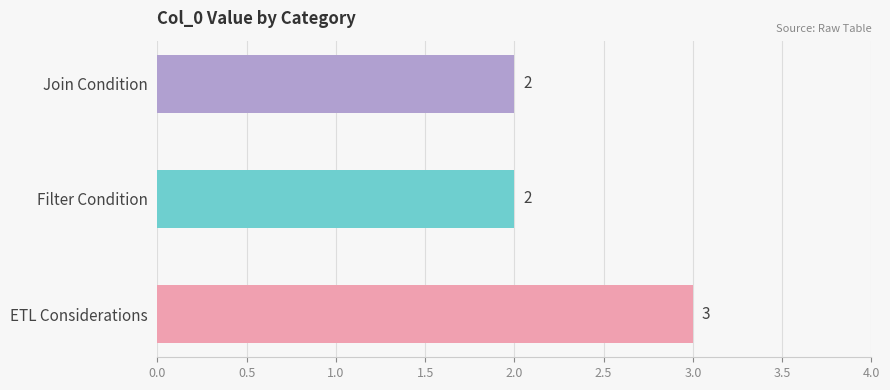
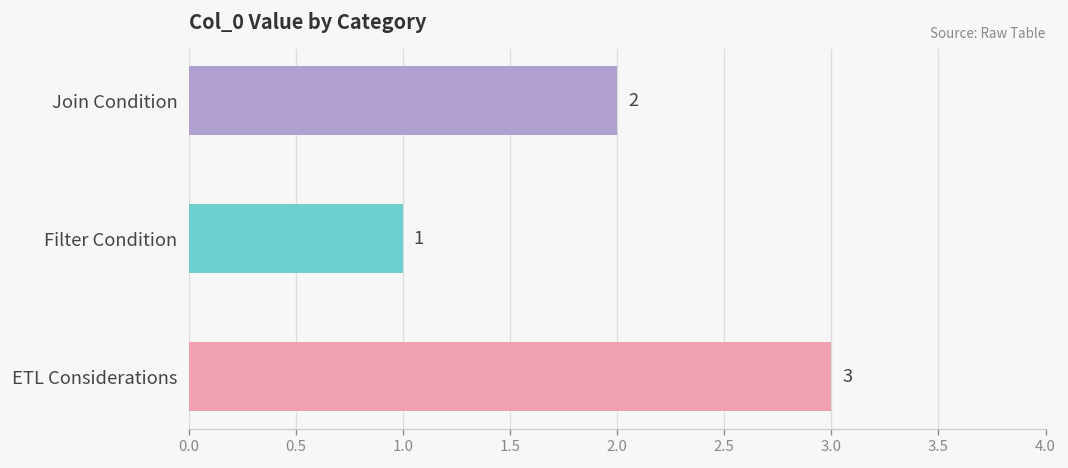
  {
    "Join Condition": 2,
-   "Filter Condition": 2,
+   "Filter Condition": 1,
    "ETL Considerations": 3
  }
